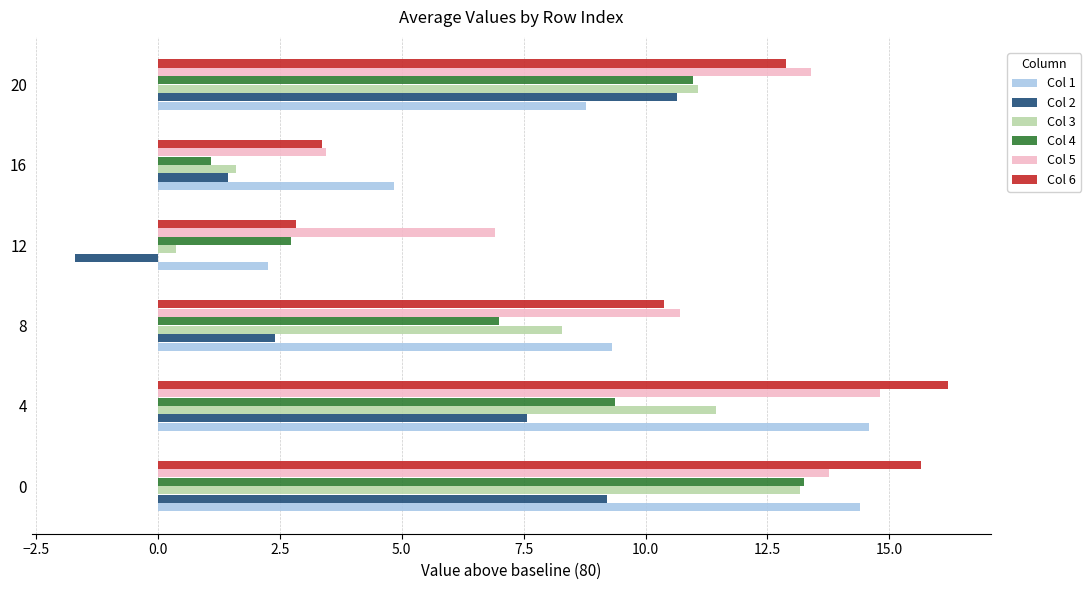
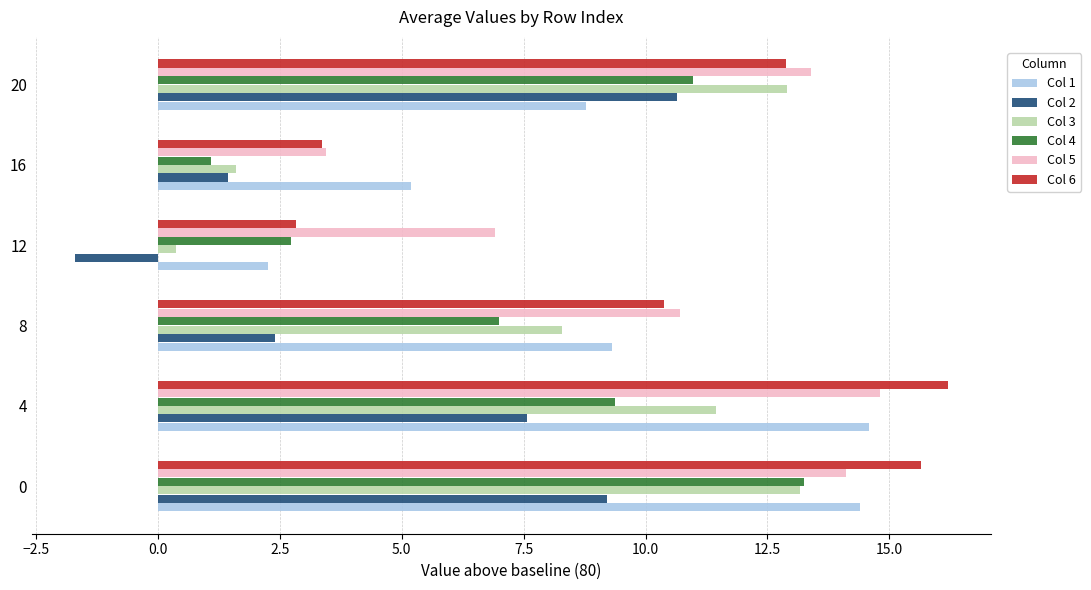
  {
    "Col 1": {
      "20": 8.8,
-     "16": 4.8,
+     "16": 5.2,
      "12": 2.3,
      "8": 9.3,
      "4": 14.6,
      "0": 14.4
    },
    "Col 2": {
      "20": 10.6,
      "16": 1.4,
      "12": -1.7,
      "8": 2.4,
      "4": 7.6,
      "0": 9.2
    },
    "Col 3": {
-     "20": 11.1,
+     "20": 12.9,
      "16": 1.6,
      "12": 0.4,
      "8": 8.3,
      "4": 11.4,
      "0": 13.2
    },
    "Col 4": {
      "20": 11.0,
      "16": 1.1,
      "12": 2.7,
      "8": 7.0,
      "4": 9.4,
      "0": 13.2
    },
    "Col 5": {
      "20": 13.4,
      "16": 3.5,
      "12": 6.9,
      "8": 10.7,
      "4": 14.8,
-     "0": 13.8
+     "0": 14.1
    },
    "Col 6": {
      "20": 12.9,
      "16": 3.4,
      "12": 2.8,
      "8": 10.4,
      "4": 16.2,
      "0": 15.7
    }
  }
